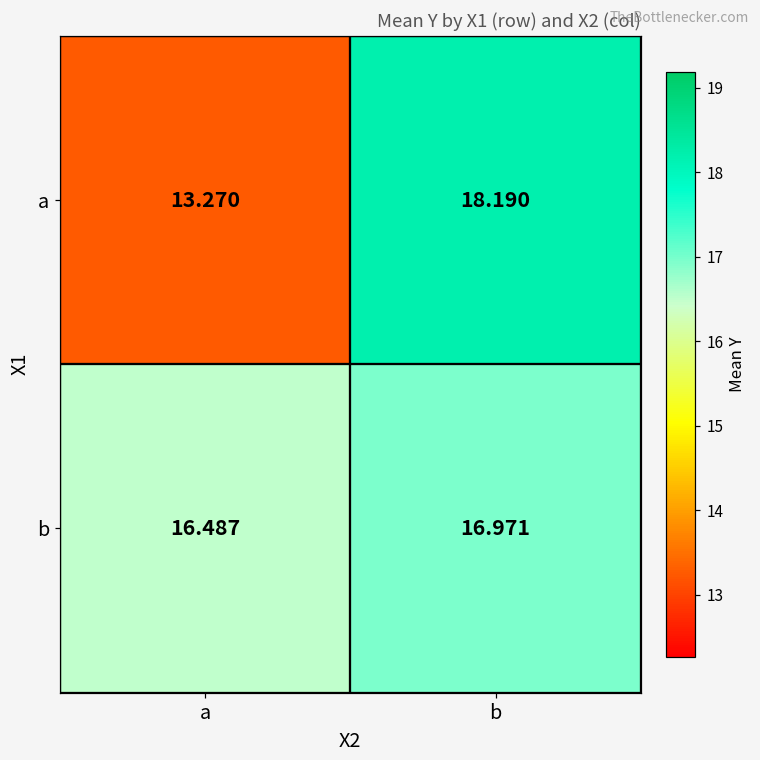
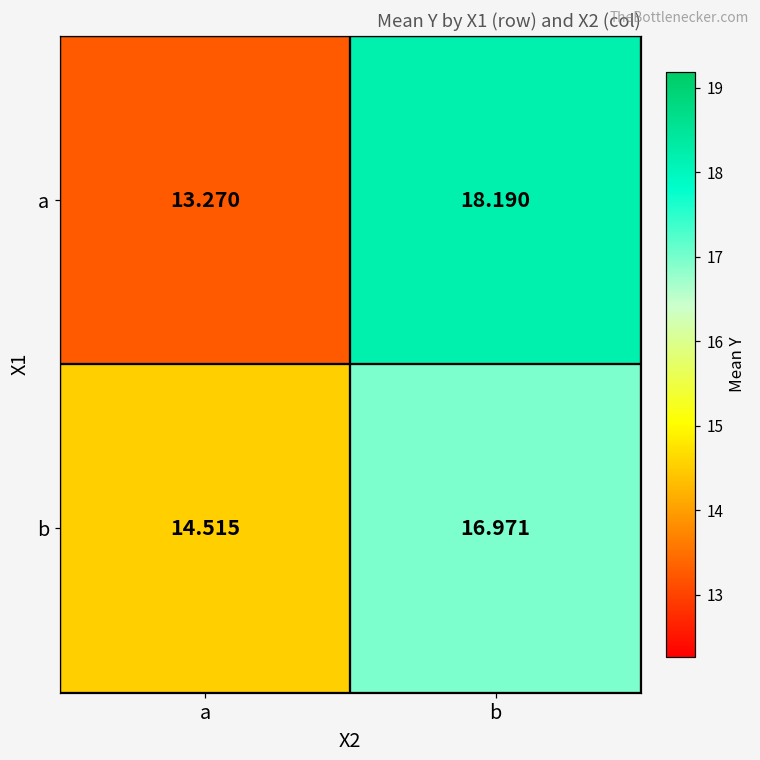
  {
    "a": {
      "a": 13.270,
      "b": 18.190
    },
    "b": {
-     "a": 16.487,
+     "a": 14.515,
      "b": 16.971
    }
  }
